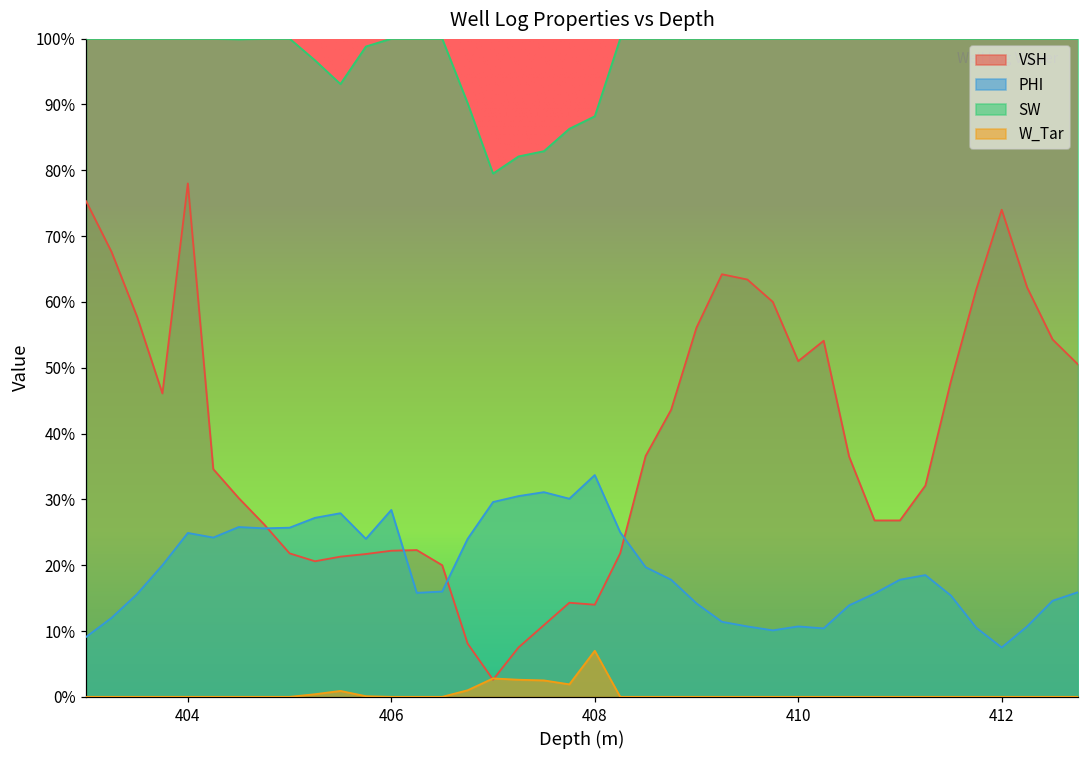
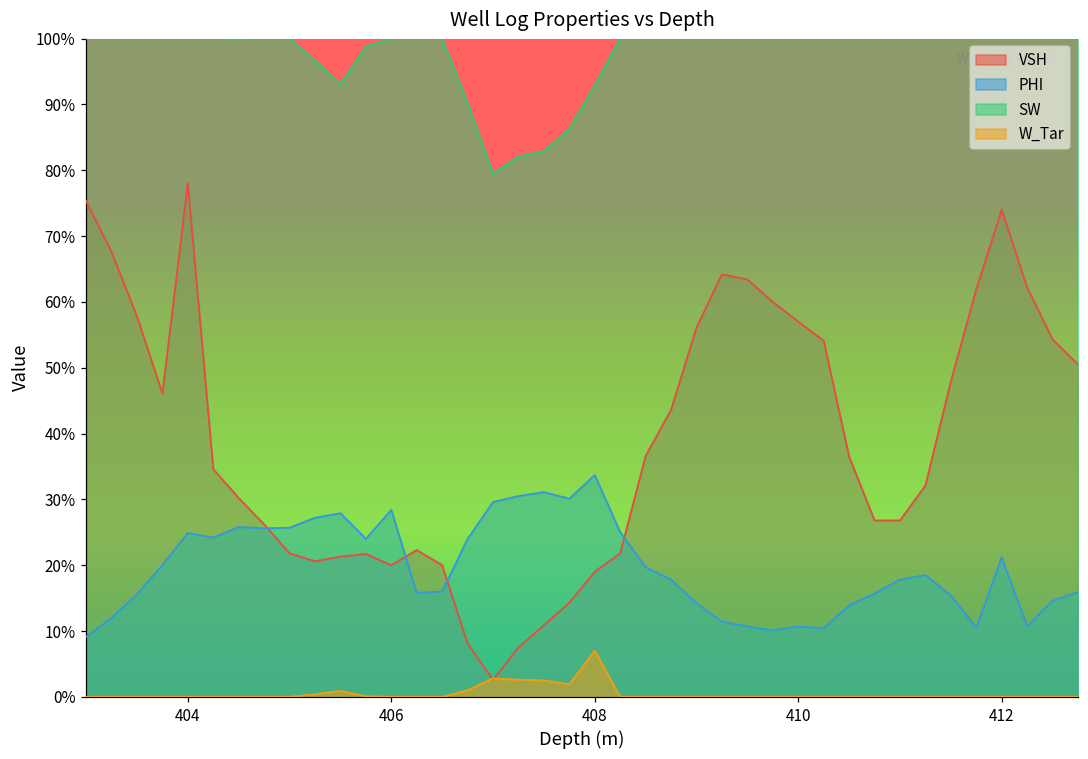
  {
    "VSH": {
      "404": "78%",
-     "406": "22%",
-     "408": "14%",
-     "410": "51%",
+     "406": "20%",
+     "408": "19%",
+     "410": "57%",
      "412": "74%"
    },
    "PHI": {
      "404": "25%",
      "406": "28%",
      "408": "34%",
      "410": "11%",
-     "412": "8%"
+     "412": "21%"
    },
    "SW": {
      "404": "100%",
      "406": "100%",
-     "408": "88%",
+     "408": "93%",
      "410": "100%",
      "412": "100%"
    },
    "W_Tar": {
      "404": "0%",
      "406": "0%",
      "408": "7%",
      "410": "0%",
      "412": "0%"
    }
  }
